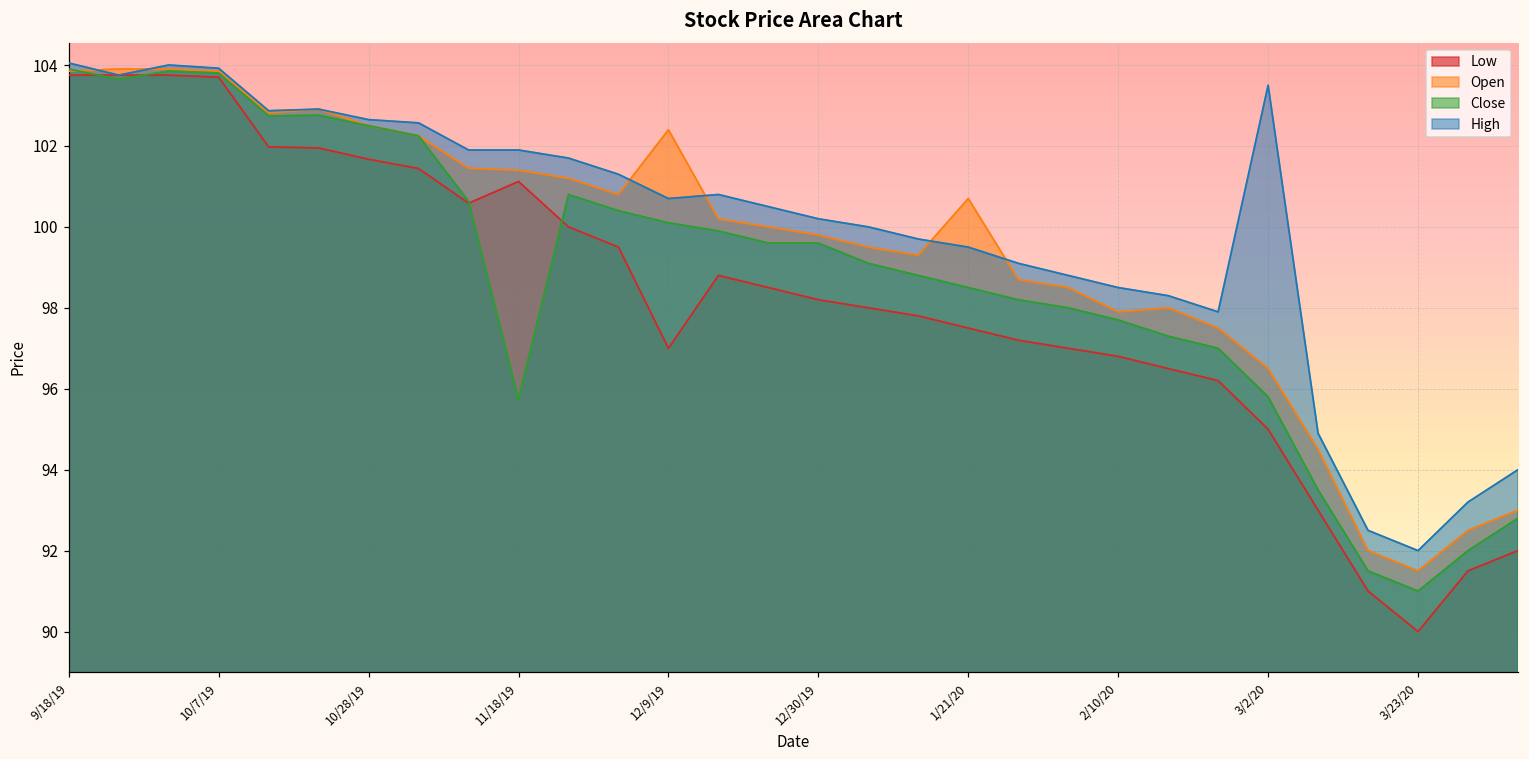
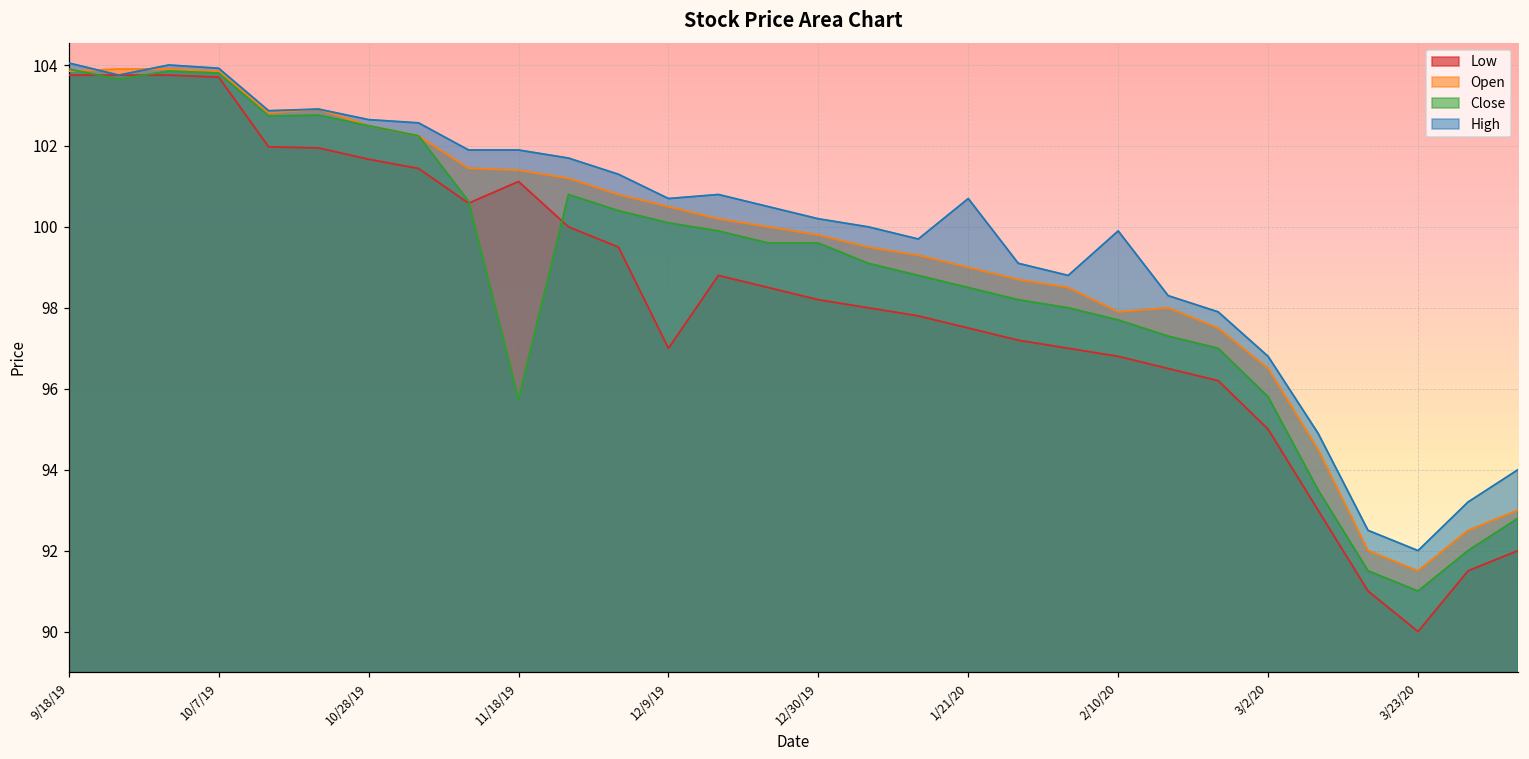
  {
    "Low": {
      "9/18/19": 103.8,
      "10/7/19": 103.7,
      "10/28/19": 101.7,
      "11/18/19": 101.1,
      "12/9/19": 97.0,
      "12/30/19": 98.2,
      "1/21/20": 97.5,
      "2/10/20": 96.8,
      "3/2/20": 95.0,
      "3/23/20": 90.0
    },
    "Open": {
      "11/18/19": 101.4,
-     "12/9/19": 102.4,
+     "12/9/19": 100.5,
      "12/30/19": 99.8,
-     "1/21/20": 100.7,
+     "1/21/20": 99.0,
      "2/10/20": 97.9,
      "3/2/20": 96.5,
      "3/23/20": 91.5
    },
    "Close": {
      "11/18/19": 95.7,
      "12/9/19": 100.1,
      "12/30/19": 99.6,
      "1/21/20": 98.5,
      "2/10/20": 97.7,
      "3/2/20": 95.8,
      "3/23/20": 91.0
    },
    "High": {
      "9/18/19": 104.1,
      "10/28/19": 102.7,
      "11/18/19": 101.9,
      "12/9/19": 100.7,
      "12/30/19": 100.2,
-     "1/21/20": 99.5,
-     "2/10/20": 98.5,
-     "3/2/20": 103.5,
+     "1/21/20": 100.7,
+     "2/10/20": 99.9,
+     "3/2/20": 96.8,
      "3/23/20": 92.0
    }
  }
